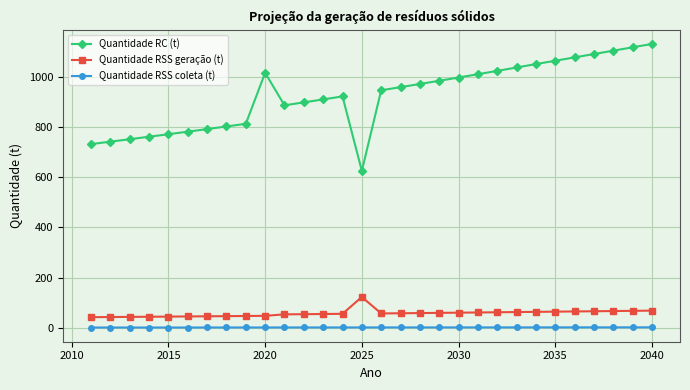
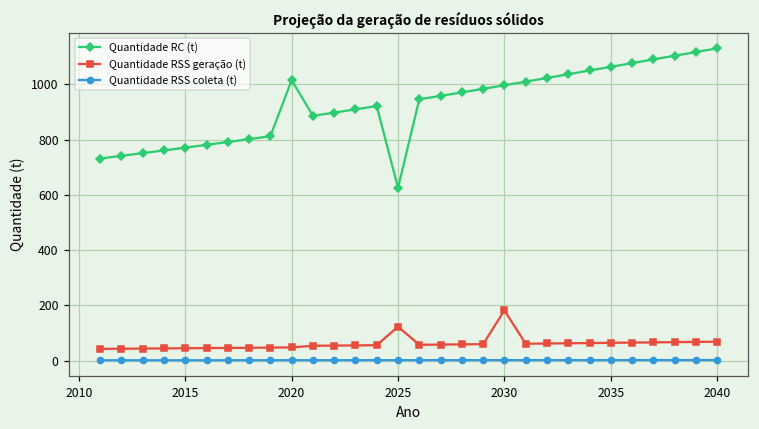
  {
    "Quantidade RC (t)": {
      "2015": 770,
      "2020": 1010,
      "2025": 620,
      "2030": 1000,
      "2035": 1060,
      "2040": 1130
    },
    "Quantidade RSS geração (t)": {
      "2015": 40,
      "2020": 50,
      "2025": 120,
-     "2030": 60,
+     "2030": 180,
      "2035": 60,
      "2040": 70
    },
    "Quantidade RSS coleta (t)": {
      "2015": 0,
      "2020": 0,
      "2025": 0,
      "2030": 0,
      "2035": 0,
      "2040": 0
    }
  }
